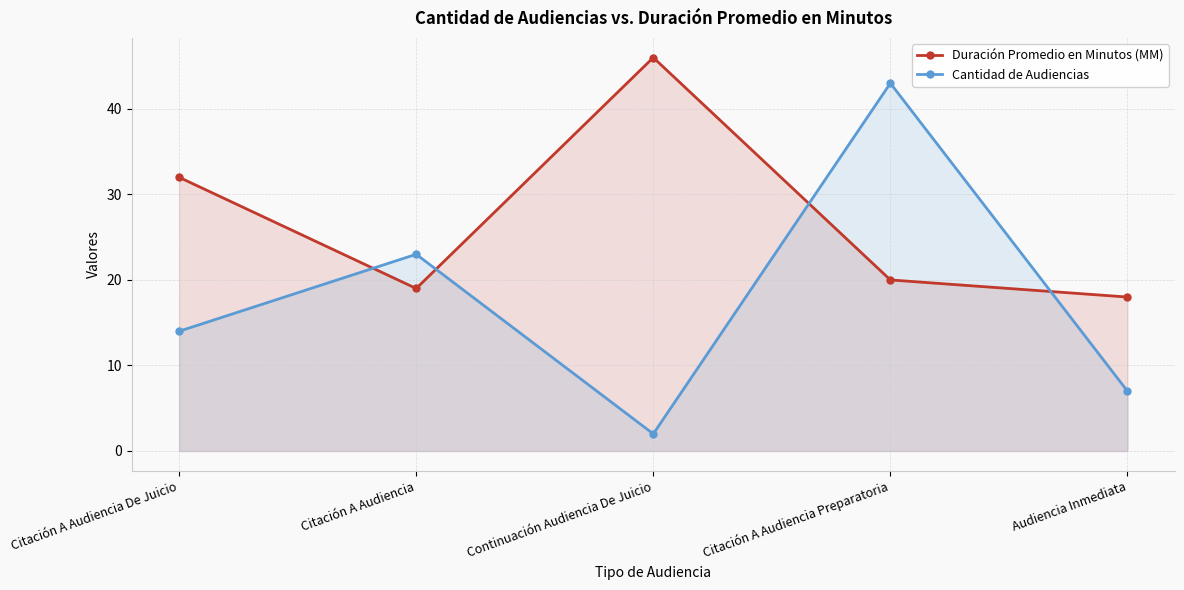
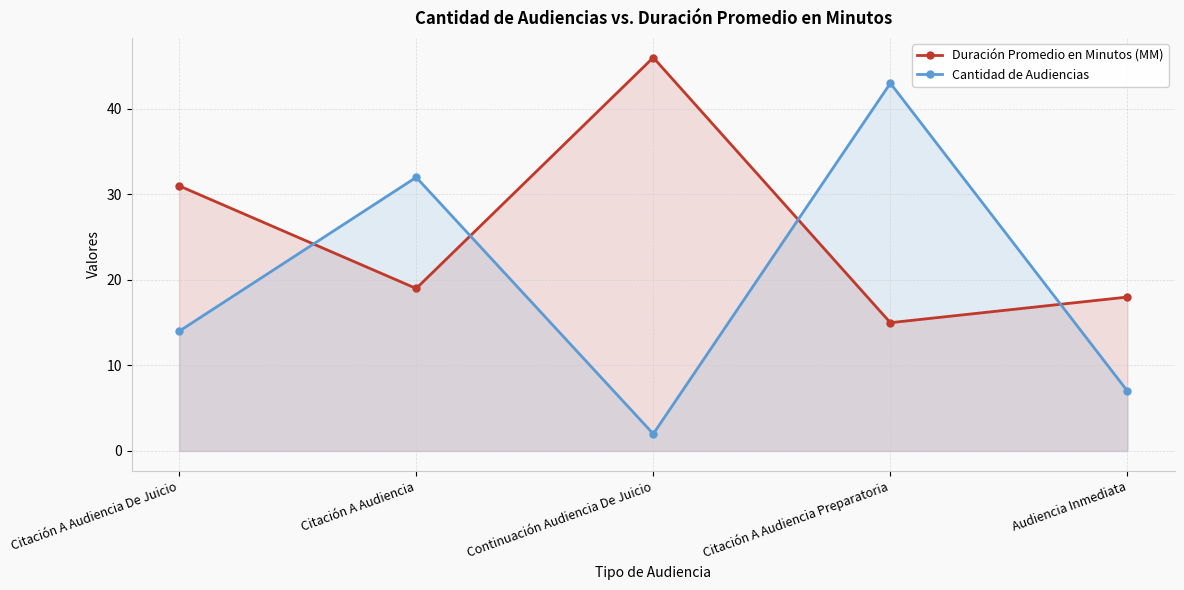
  {
    "Duración Promedio en Minutos (MM)": {
-     "Citación A Audiencia De Juicio": 32,
+     "Citación A Audiencia De Juicio": 31,
      "Citación A Audiencia": 19,
      "Continuación Audiencia De Juicio": 46,
-     "Citación A Audiencia Preparatoria": 20,
+     "Citación A Audiencia Preparatoria": 15,
      "Audiencia Inmediata": 18
    },
    "Cantidad de Audiencias": {
      "Citación A Audiencia De Juicio": 14,
-     "Citación A Audiencia": 23,
+     "Citación A Audiencia": 32,
      "Continuación Audiencia De Juicio": 2,
      "Citación A Audiencia Preparatoria": 43,
      "Audiencia Inmediata": 7
    }
  }
